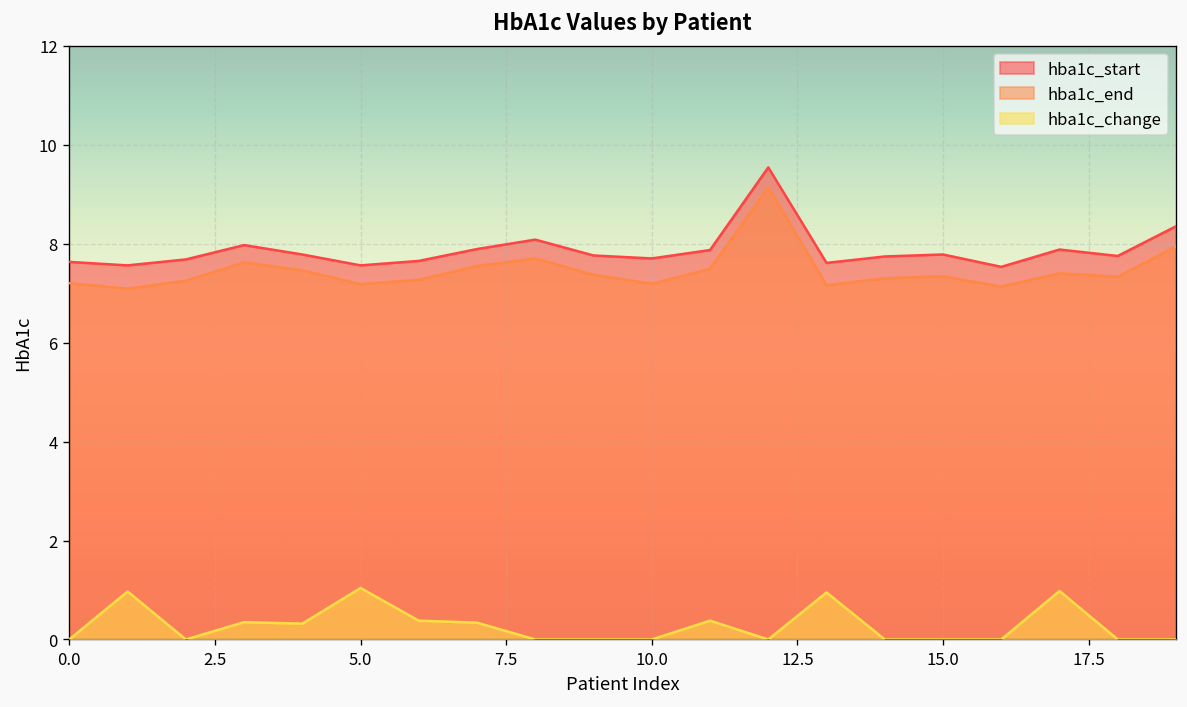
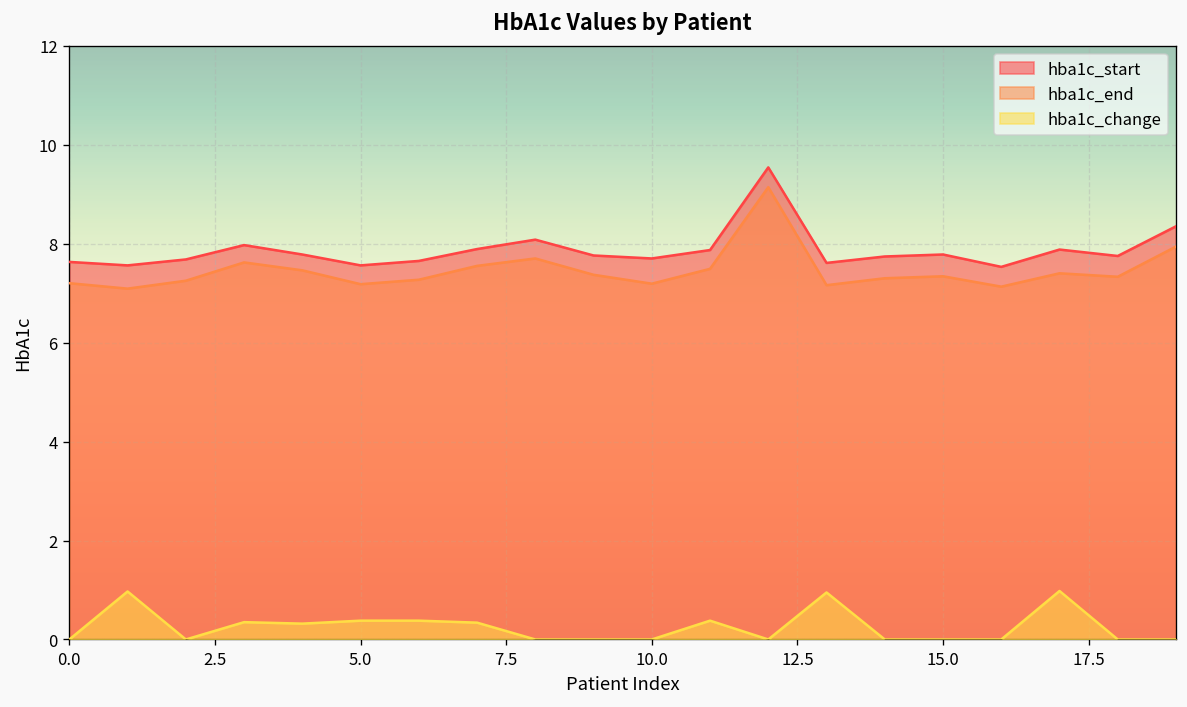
  {
    "hba1c_change": {
      "0.0": 0.0,
-     "5.0": 1.0,
+     "5.0": 0.4,
      "10.0": 0.0,
      "15.0": 0.0
    }
  }
